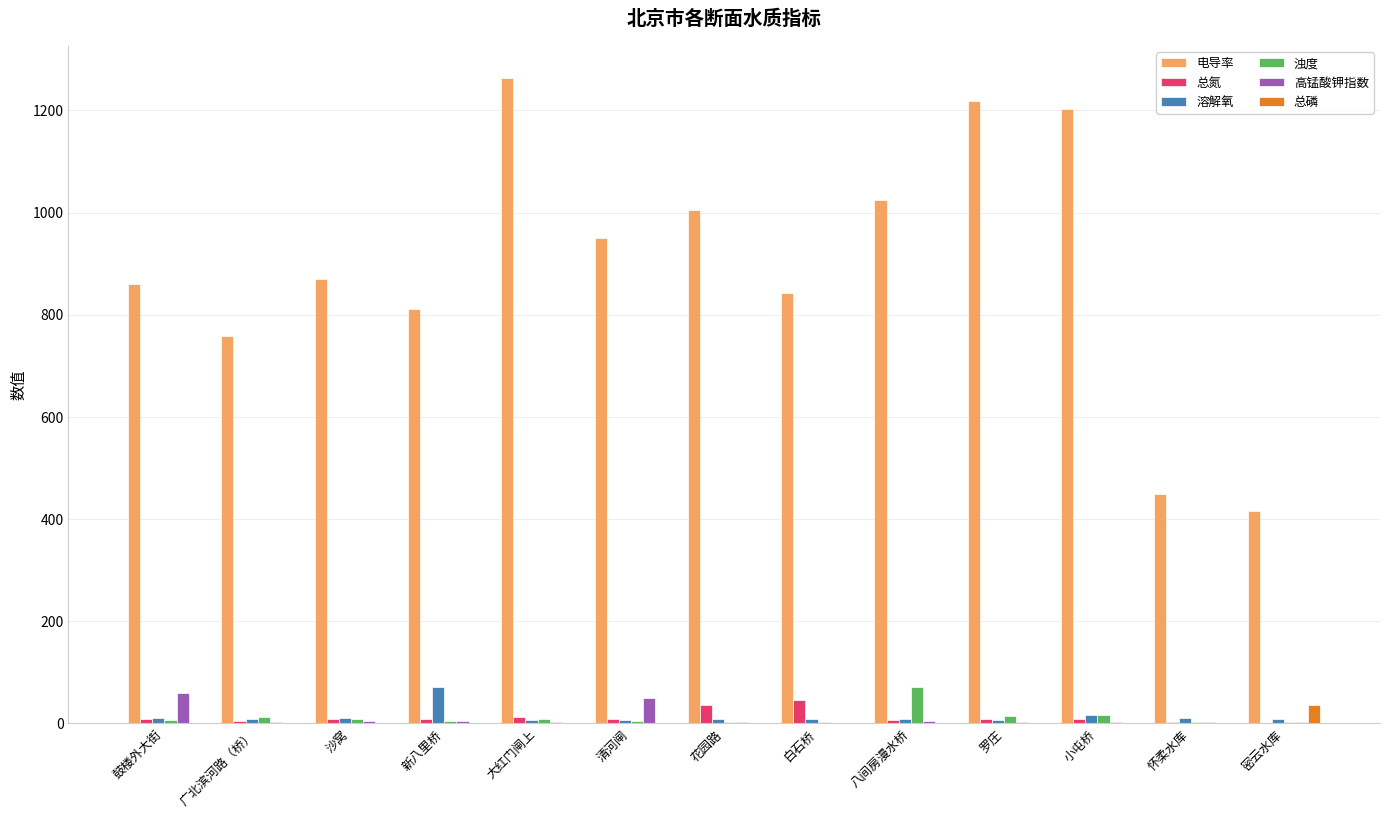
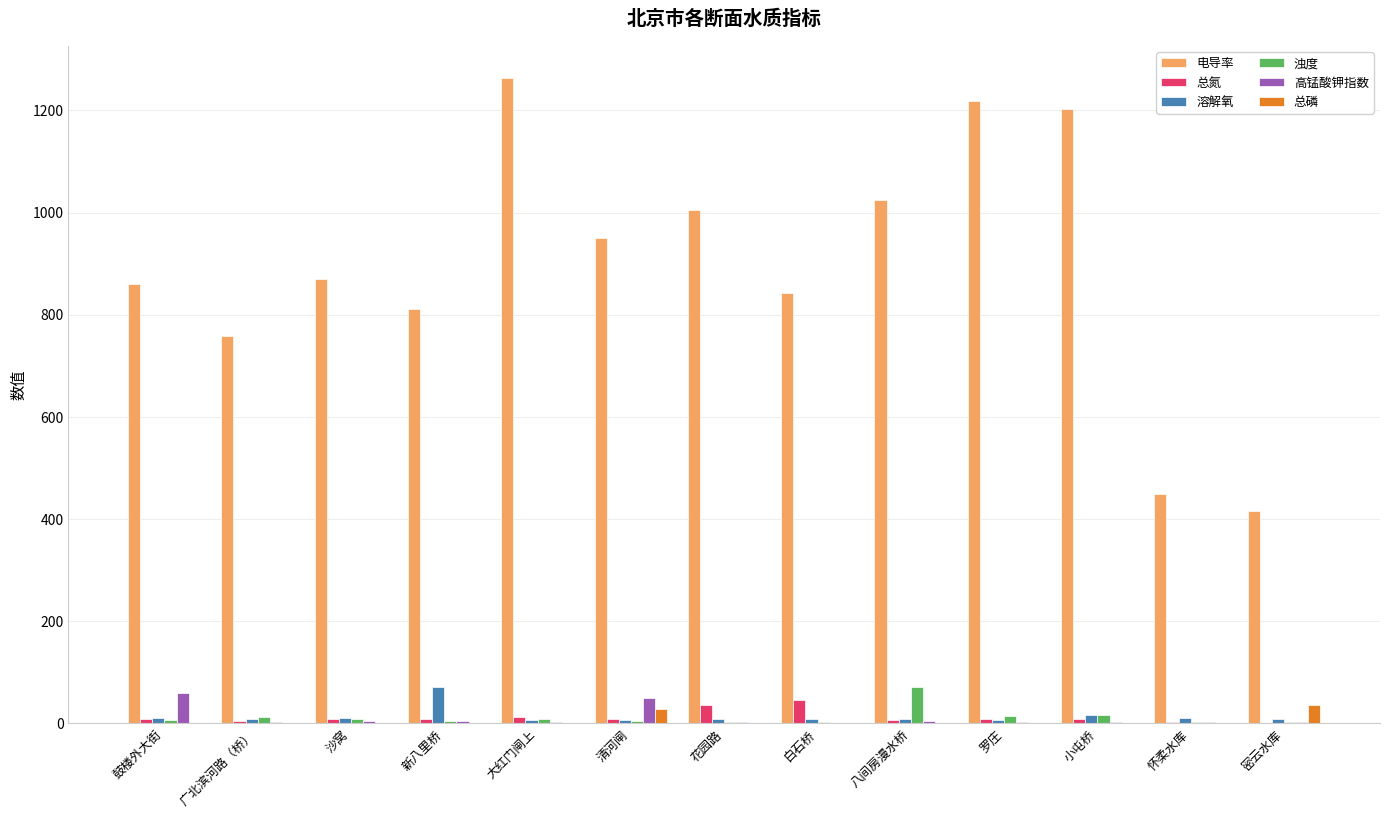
  {
    "电导率": {
      "鼓楼外大街": 860,
      "广北滨河路（桥）": 760,
      "沙窝": 870,
      "新八里桥": 810,
      "大红门闸上": 1260,
      "清河闸": 950,
      "花园路": 1010,
      "白石桥": 840,
      "八间房漫水桥": 1020,
      "罗庄": 1220,
      "小屯桥": 1200,
      "怀柔水库": 450,
      "密云水库": 420
    },
    "总氮": {
      "鼓楼外大街": 10,
      "沙窝": 10,
      "新八里桥": 10,
      "大红门闸上": 10,
      "清河闸": 10,
      "花园路": 40,
      "白石桥": 50,
      "八间房漫水桥": 10,
      "罗庄": 10,
      "小屯桥": 10
    },
    "溶解氧": {
      "鼓楼外大街": 10,
      "广北滨河路（桥）": 10,
      "沙窝": 10,
      "新八里桥": 70,
      "大红门闸上": 10,
      "清河闸": 10,
      "花园路": 10,
      "白石桥": 10,
      "八间房漫水桥": 10,
      "罗庄": 10,
      "小屯桥": 20,
      "怀柔水库": 10,
      "密云水库": 10
    },
    "浊度": {
      "鼓楼外大街": 10,
      "广北滨河路（桥）": 10,
      "沙窝": 10,
      "大红门闸上": 10,
      "八间房漫水桥": 70,
      "罗庄": 20,
      "小屯桥": 20
    },
    "高锰酸钾指数": {
      "鼓楼外大街": 60,
      "清河闸": 50
    },
    "总磷": {
-     "清河闸": 0,
+     "清河闸": 30,
      "密云水库": 30
    }
  }
